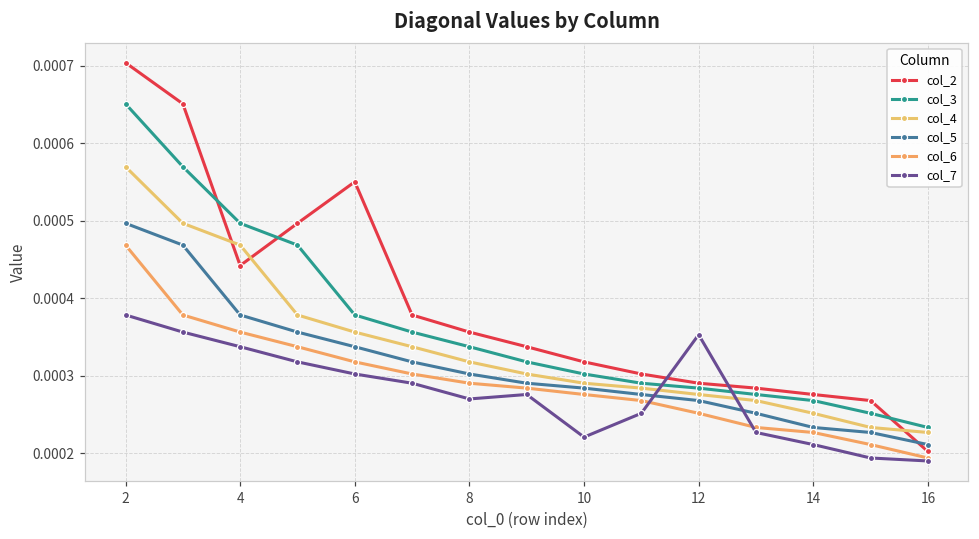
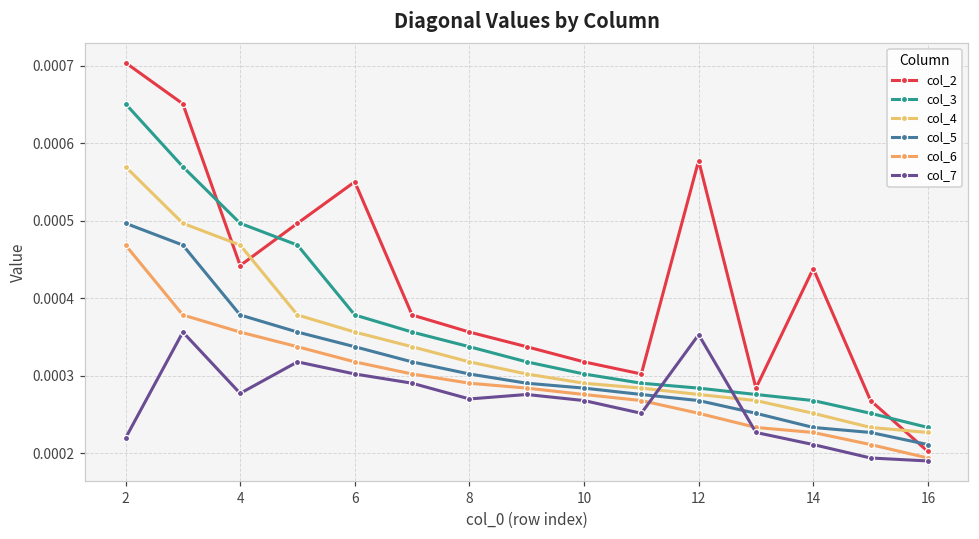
  {
    "col_2": {
      "2": 0.00070,
      "4": 0.00044,
      "6": 0.00055,
      "8": 0.00036,
      "10": 0.00032,
-     "12": 0.00029,
-     "14": 0.00028,
+     "12": 0.00058,
+     "14": 0.00044,
      "16": 0.00020
    },
    "col_7": {
-     "2": 0.00038,
-     "4": 0.00034,
+     "2": 0.00022,
+     "4": 0.00028,
      "6": 0.00030,
      "8": 0.00027,
-     "10": 0.00022,
+     "10": 0.00027,
      "12": 0.00035,
      "14": 0.00021,
      "16": 0.00019
    }
  }
